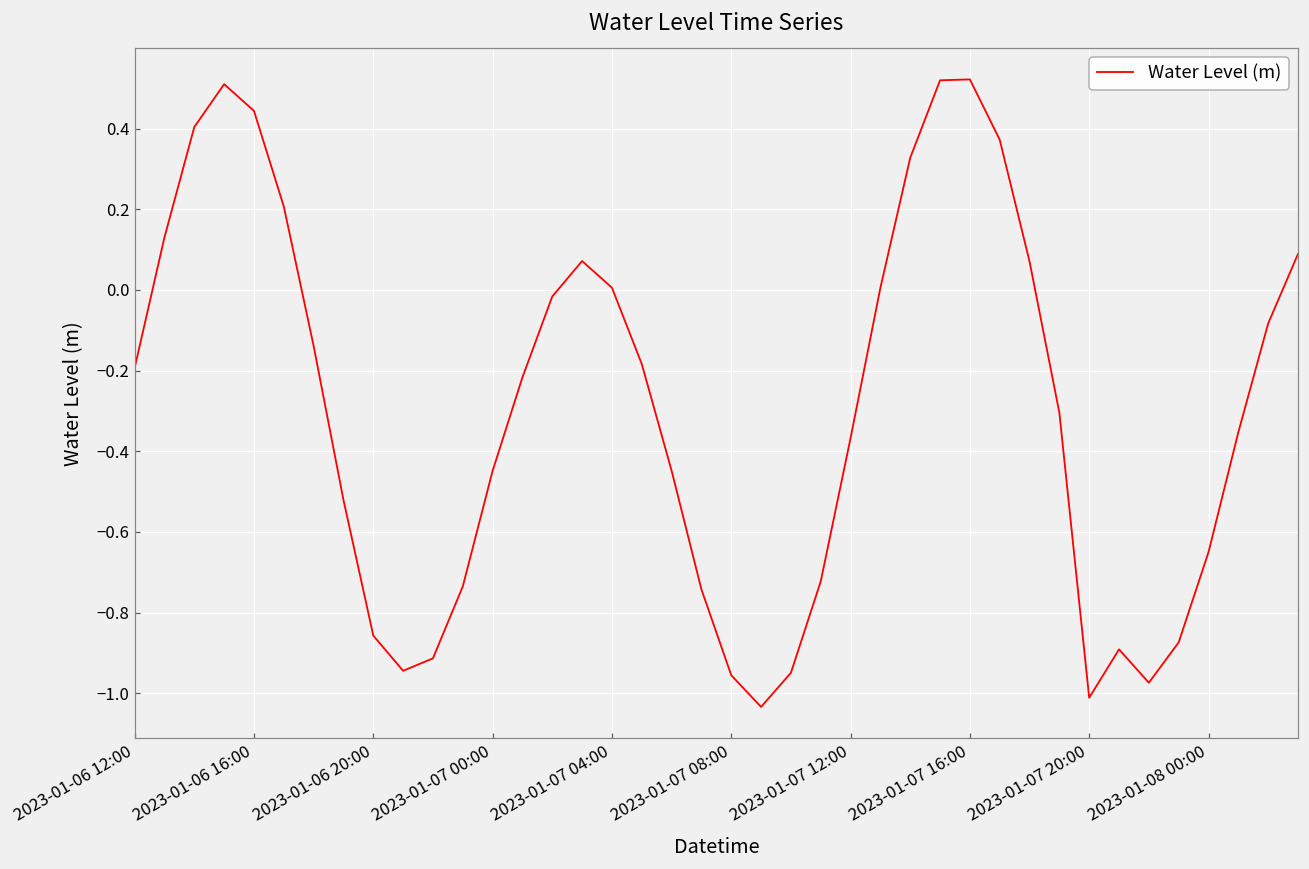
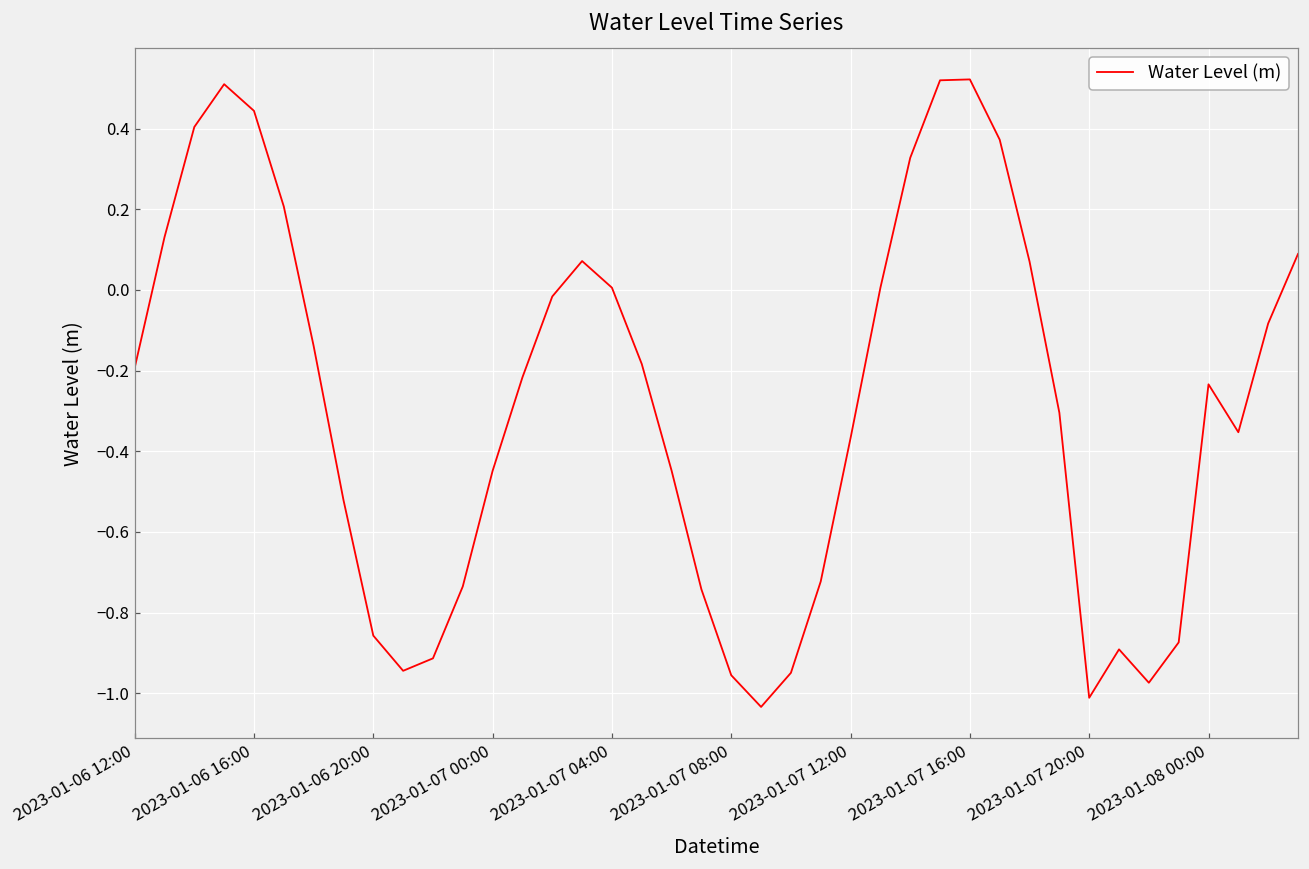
  {
    "2023-01-06 12:00": -0.19,
    "2023-01-06 16:00": 0.44,
    "2023-01-06 20:00": -0.86,
    "2023-01-07 00:00": -0.45,
    "2023-01-07 04:00": 0.01,
    "2023-01-07 08:00": -0.96,
    "2023-01-07 12:00": -0.37,
    "2023-01-07 16:00": 0.52,
    "2023-01-07 20:00": -1.01,
-   "2023-01-08 00:00": -0.65
+   "2023-01-08 00:00": -0.23
  }
